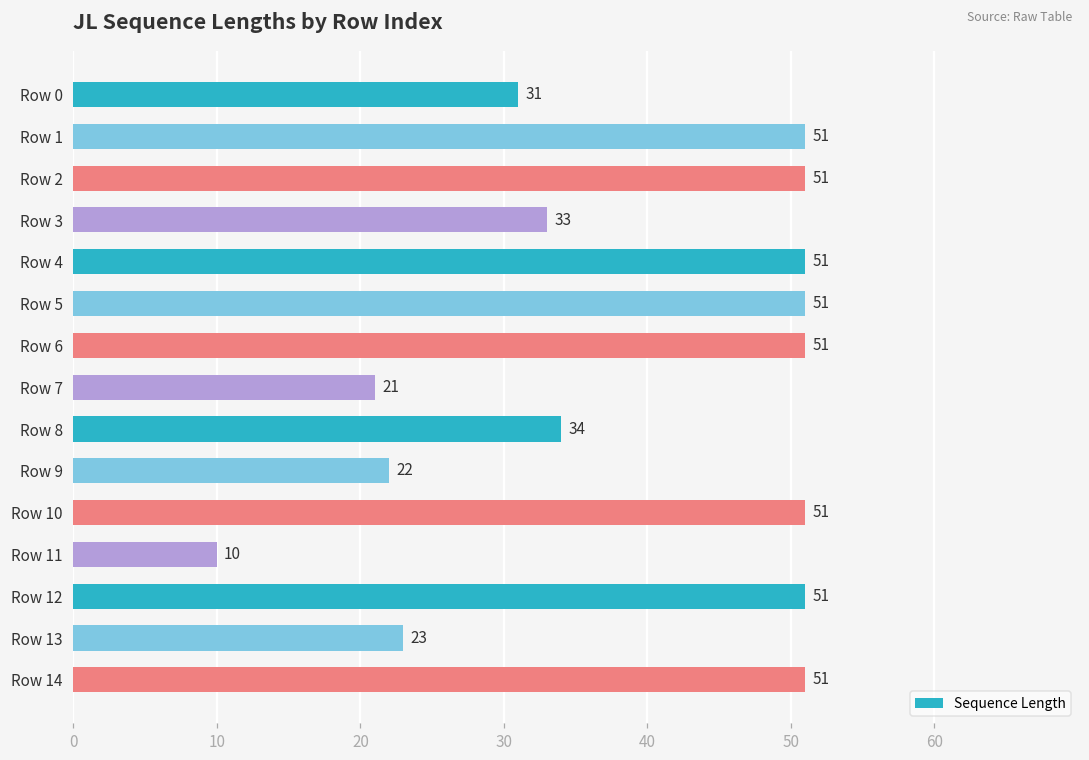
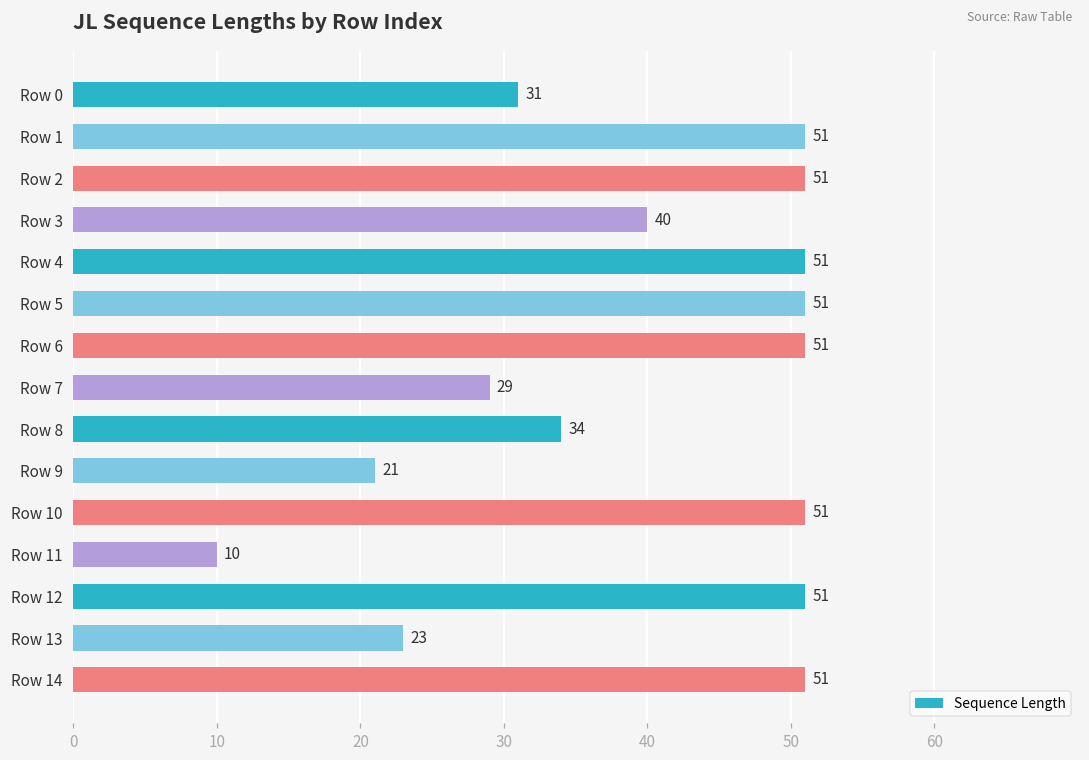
  {
    "Row 0": 31,
    "Row 1": 51,
    "Row 2": 51,
-   "Row 3": 33,
+   "Row 3": 40,
    "Row 4": 51,
    "Row 5": 51,
    "Row 6": 51,
-   "Row 7": 21,
+   "Row 7": 29,
    "Row 8": 34,
-   "Row 9": 22,
+   "Row 9": 21,
    "Row 10": 51,
    "Row 11": 10,
    "Row 12": 51,
    "Row 13": 23,
    "Row 14": 51
  }
